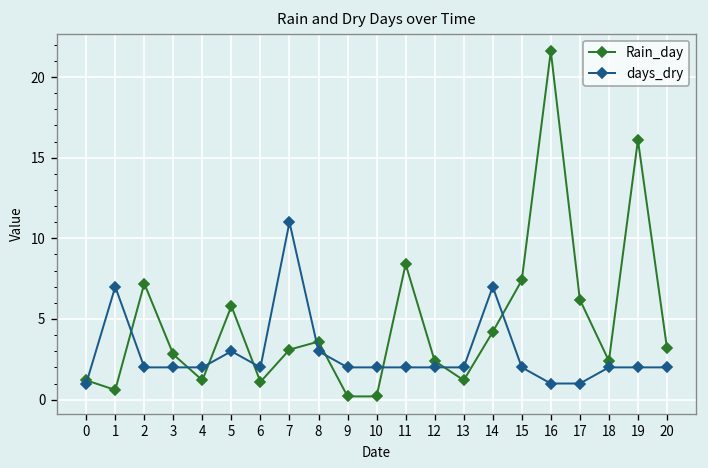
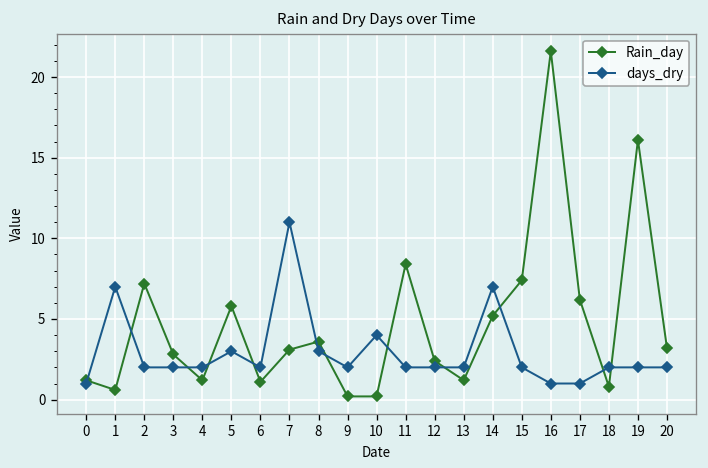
  {
    "Rain_day": {
      "0": 1.2,
      "1": 0.6,
      "2": 7.2,
      "3": 2.8,
      "4": 1.2,
      "5": 5.8,
      "6": 1.1,
      "7": 3.1,
      "8": 3.6,
      "9": 0.2,
      "10": 0.2,
      "11": 8.4,
      "12": 2.4,
      "13": 1.2,
-     "14": 4.2,
+     "14": 5.2,
      "15": 7.4,
      "16": 21.6,
      "17": 6.2,
-     "18": 2.4,
+     "18": 0.8,
      "19": 16.1,
      "20": 3.2
    },
    "days_dry": {
      "0": 1,
      "1": 7,
      "2": 2,
      "3": 2,
      "4": 2,
      "5": 3,
      "6": 2,
      "7": 11,
      "8": 3,
      "9": 2,
-     "10": 2,
+     "10": 4,
      "11": 2,
      "12": 2,
      "13": 2,
      "14": 7,
      "15": 2,
      "16": 1,
      "17": 1,
      "18": 2,
      "19": 2,
      "20": 2
    }
  }
